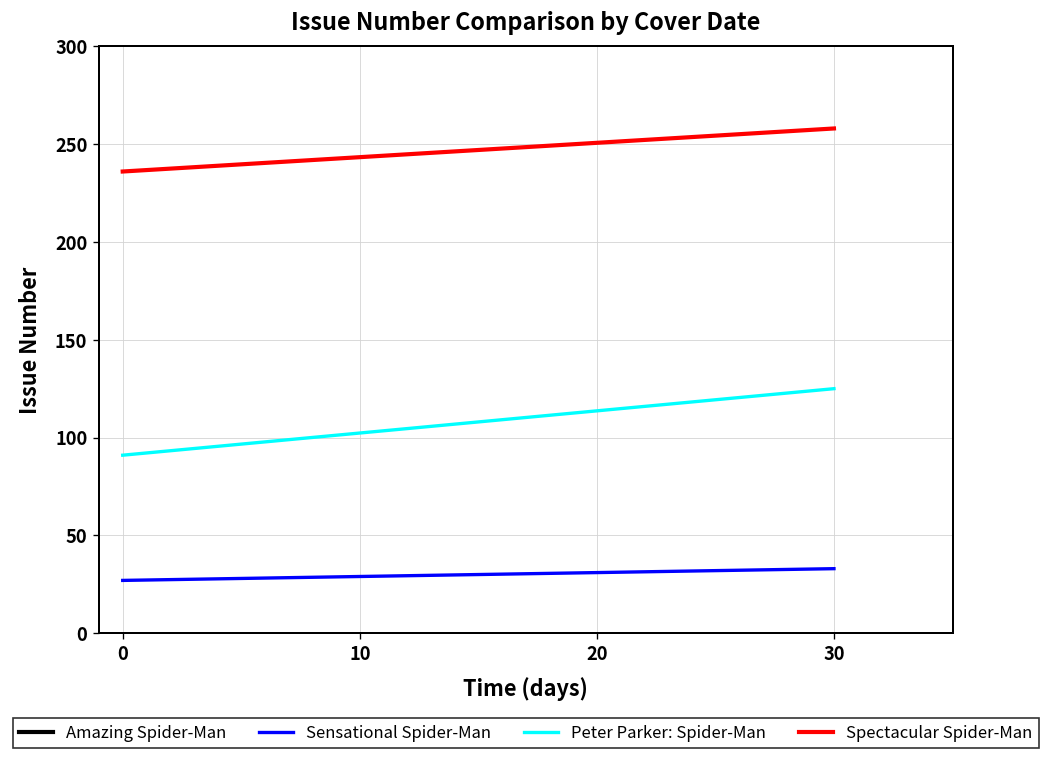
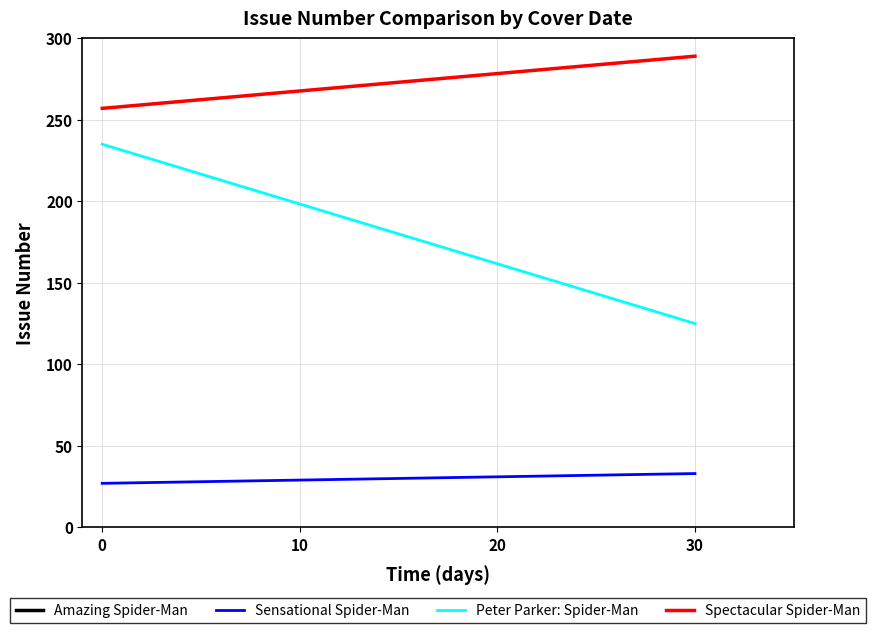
  {
    "Sensational Spider-Man": {
      "0": 27,
      "30": 33
    },
    "Peter Parker: Spider-Man": {
-     "0": 91,
+     "0": 235,
      "30": 125
    },
    "Spectacular Spider-Man": {
-     "0": 236,
-     "30": 258
+     "0": 257,
+     "30": 289
    }
  }
